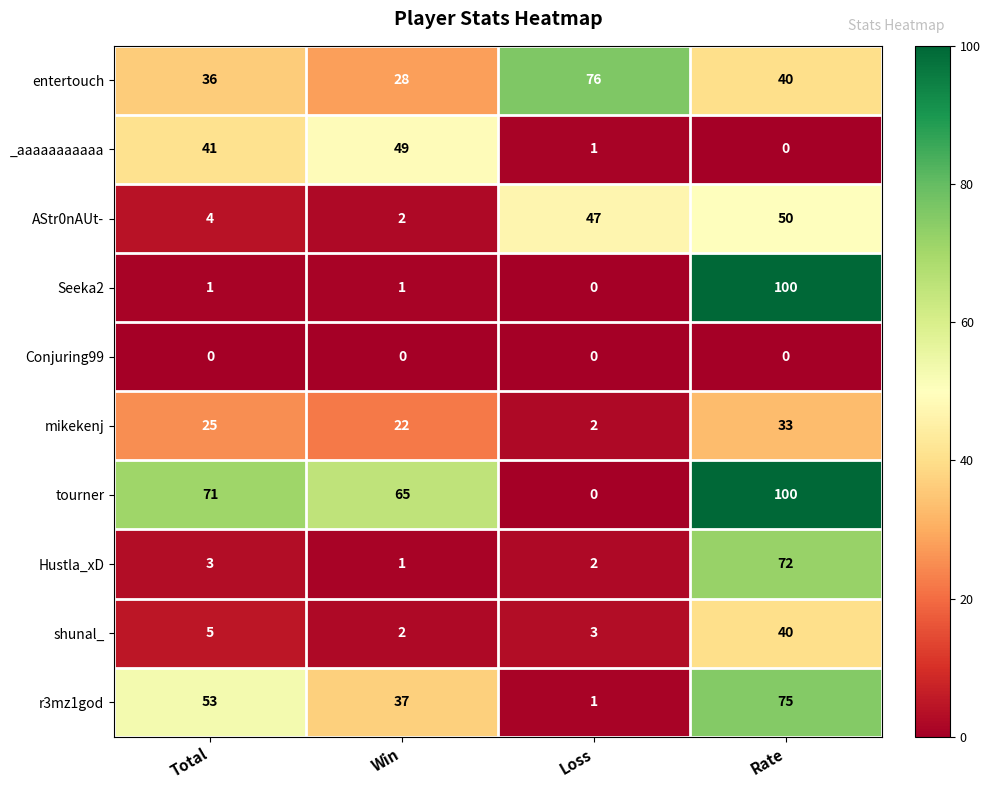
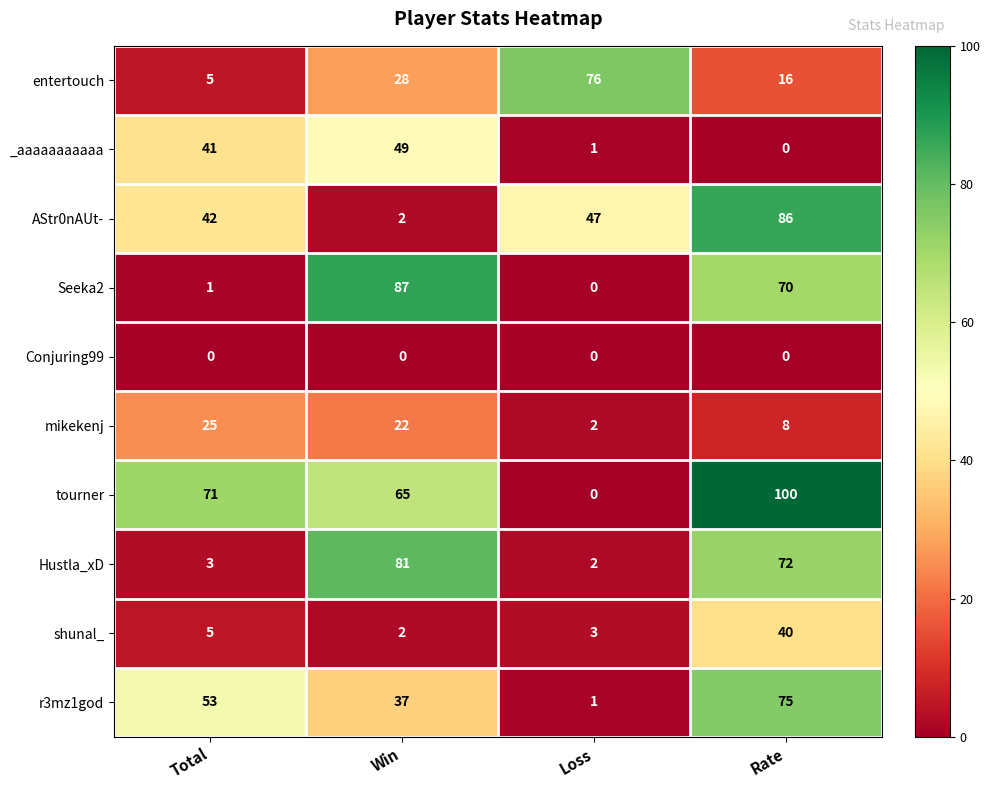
  {
    "entertouch": {
-     "Total": 36,
+     "Total": 5,
      "Win": 28,
      "Loss": 76,
-     "Rate": 40
+     "Rate": 16
    },
    "_aaaaaaaaaaa": {
      "Total": 41,
      "Win": 49,
      "Loss": 1,
      "Rate": 0
    },
    "AStr0nAUt-": {
-     "Total": 4,
+     "Total": 42,
      "Win": 2,
      "Loss": 47,
-     "Rate": 50
+     "Rate": 86
    },
    "Seeka2": {
      "Total": 1,
-     "Win": 1,
+     "Win": 87,
      "Loss": 0,
-     "Rate": 100
+     "Rate": 70
    },
    "Conjuring99": {
      "Total": 0,
      "Win": 0,
      "Loss": 0,
      "Rate": 0
    },
    "mikekenj": {
      "Total": 25,
      "Win": 22,
      "Loss": 2,
-     "Rate": 33
+     "Rate": 8
    },
    "tourner": {
      "Total": 71,
      "Win": 65,
      "Loss": 0,
      "Rate": 100
    },
    "Hustla_xD": {
      "Total": 3,
-     "Win": 1,
+     "Win": 81,
      "Loss": 2,
      "Rate": 72
    },
    "shunal_": {
      "Total": 5,
      "Win": 2,
      "Loss": 3,
      "Rate": 40
    },
    "r3mz1god": {
      "Total": 53,
      "Win": 37,
      "Loss": 1,
      "Rate": 75
    }
  }
